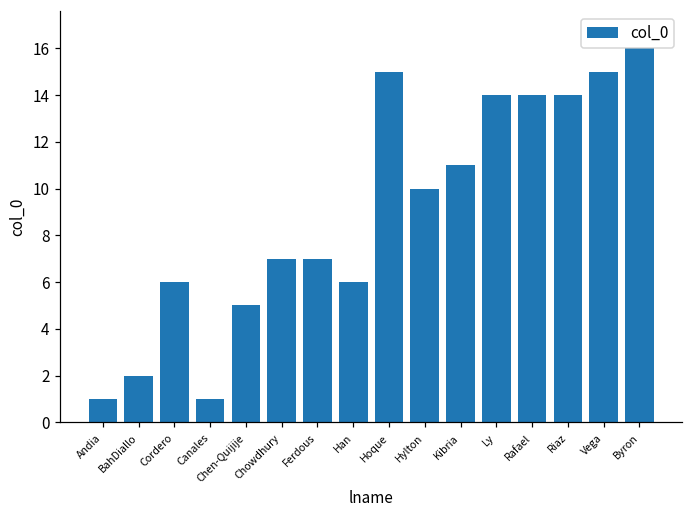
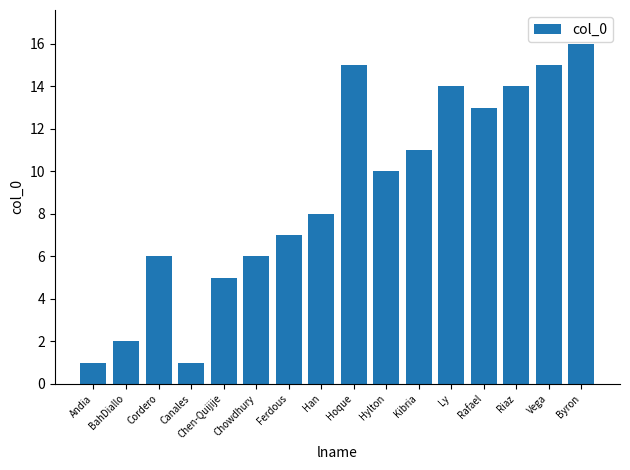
  {
    "Andia": 1,
    "BahDiallo": 2,
    "Cordero": 6,
    "Canales": 1,
    "Chen-Quijije": 5,
-   "Chowdhury": 7,
+   "Chowdhury": 6,
    "Ferdous": 7,
-   "Han": 6,
+   "Han": 8,
    "Hoque": 15,
    "Hylton": 10,
    "Kibria": 11,
    "Ly": 14,
-   "Rafael": 14,
+   "Rafael": 13,
    "Riaz": 14,
    "Vega": 15,
    "Byron": 16
  }
